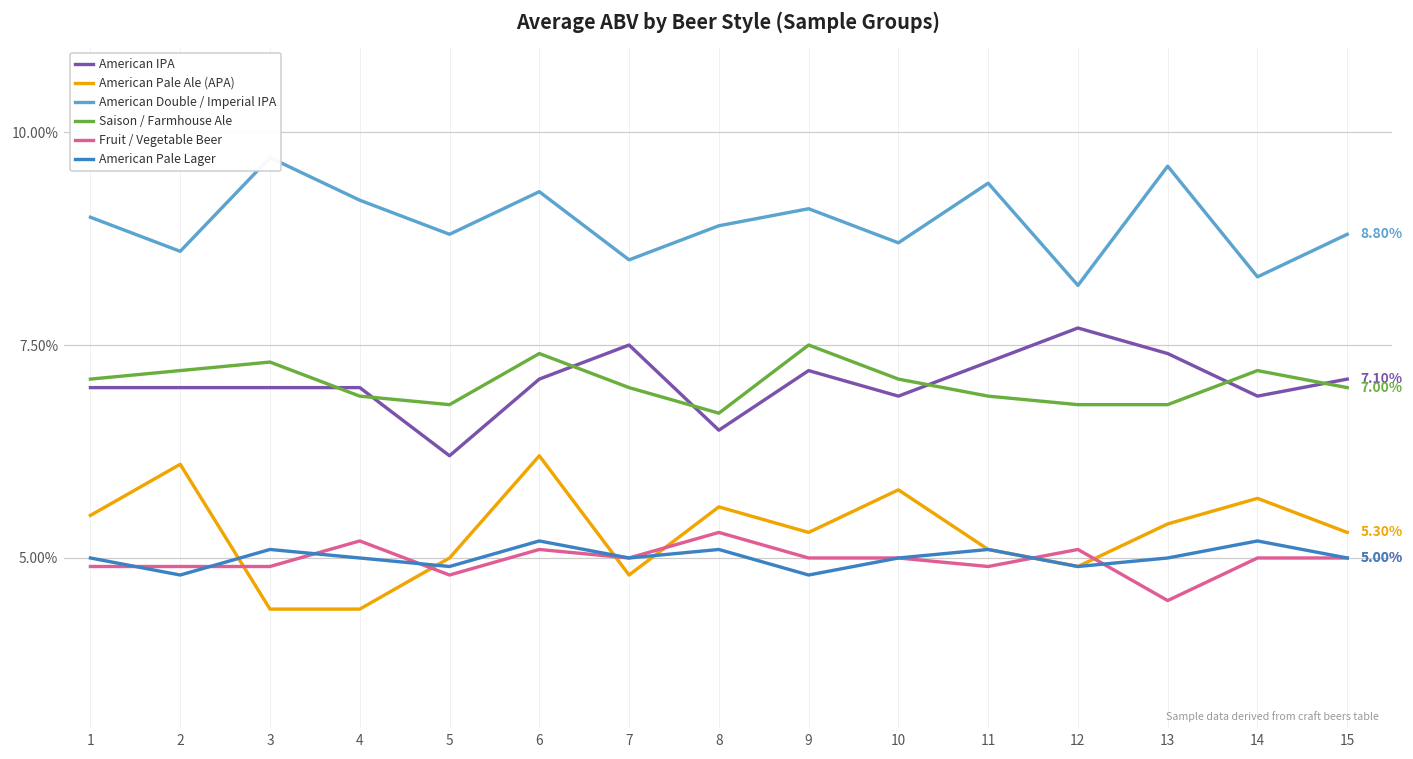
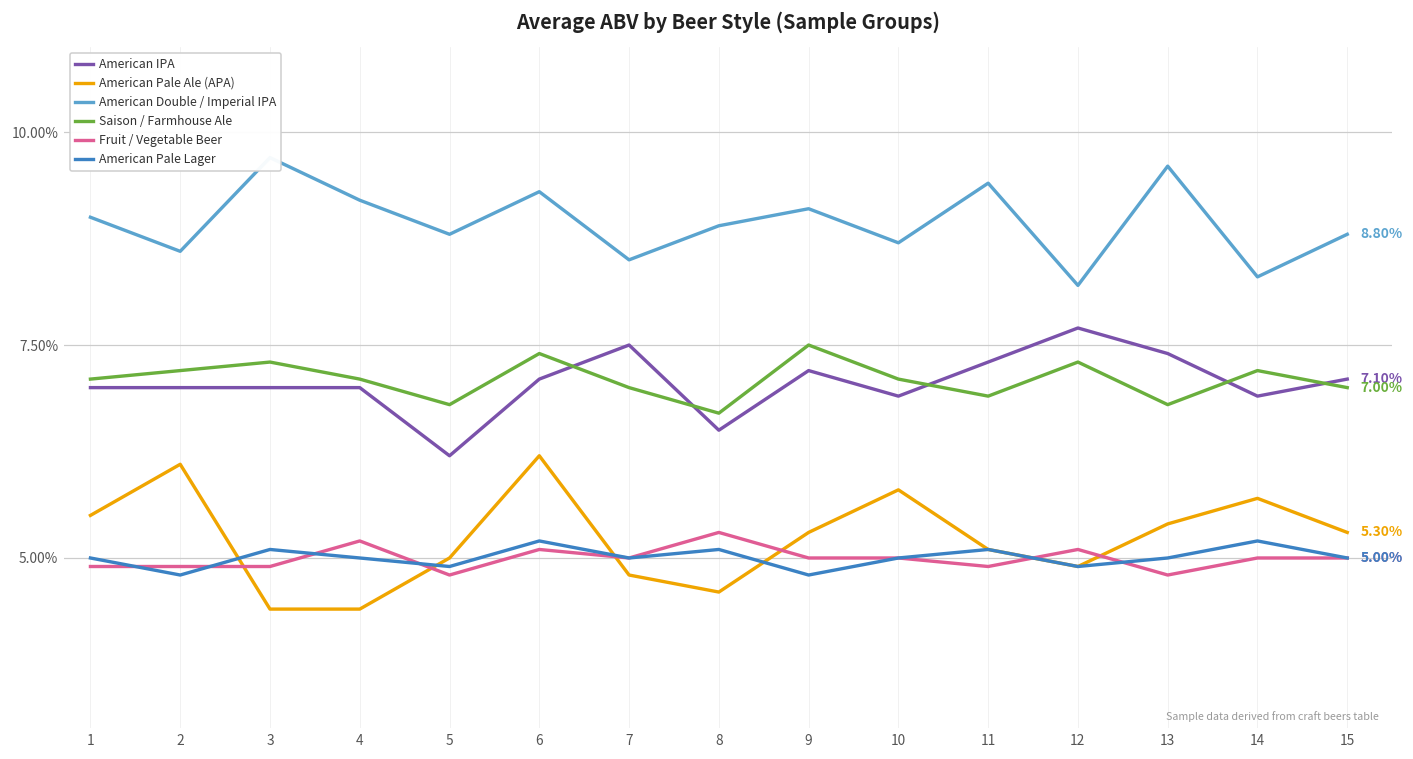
  {
    "American IPA": {
      "1": "7.0%",
      "2": "7.0%",
      "3": "7.0%",
      "4": "7.0%",
      "5": "6.2%",
      "6": "7.1%",
      "7": "7.5%",
      "8": "6.5%",
      "9": "7.2%",
      "10": "6.9%",
      "11": "7.3%",
      "12": "7.7%",
      "13": "7.4%",
      "14": "6.9%"
    },
    "American Pale Ale (APA)": {
      "1": "5.5%",
      "2": "6.1%",
      "3": "4.4%",
      "4": "4.4%",
      "5": "5.0%",
      "6": "6.2%",
      "7": "4.8%",
-     "8": "5.6%",
+     "8": "4.6%",
      "9": "5.3%",
      "10": "5.8%",
      "13": "5.4%",
      "14": "5.7%"
    },
    "Saison / Farmhouse Ale": {
      "1": "7.1%",
      "2": "7.2%",
      "3": "7.3%",
-     "4": "6.9%",
+     "4": "7.1%",
      "5": "6.8%",
      "6": "7.4%",
      "7": "7.0%",
      "8": "6.7%",
      "9": "7.5%",
      "10": "7.1%",
      "11": "6.9%",
-     "12": "6.8%",
+     "12": "7.3%",
      "13": "6.8%",
      "14": "7.2%"
    },
    "Fruit / Vegetable Beer": {
      "1": "4.9%",
      "2": "4.9%",
      "3": "4.9%",
      "4": "5.2%",
      "5": "4.8%",
      "6": "5.1%",
      "8": "5.3%",
      "9": "5.0%",
      "11": "4.9%",
      "12": "5.1%",
-     "13": "4.5%",
+     "13": "4.8%",
      "14": "5.0%"
    }
  }
